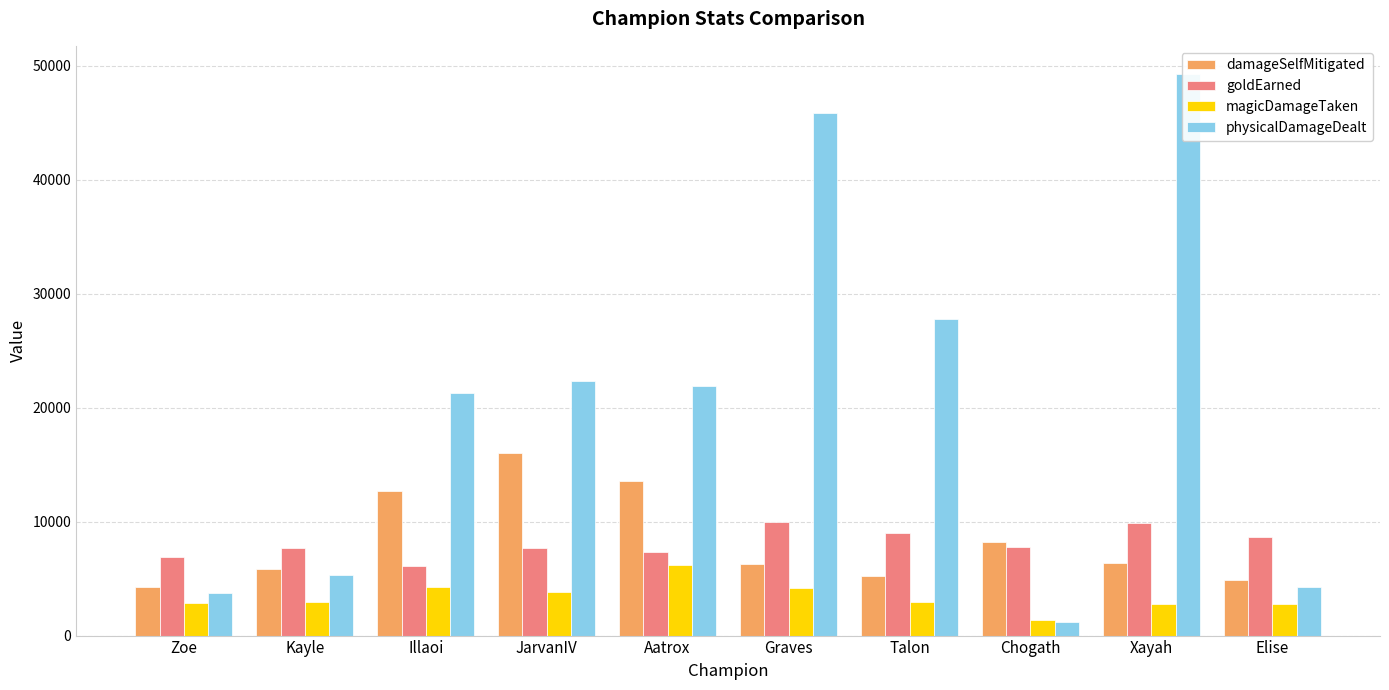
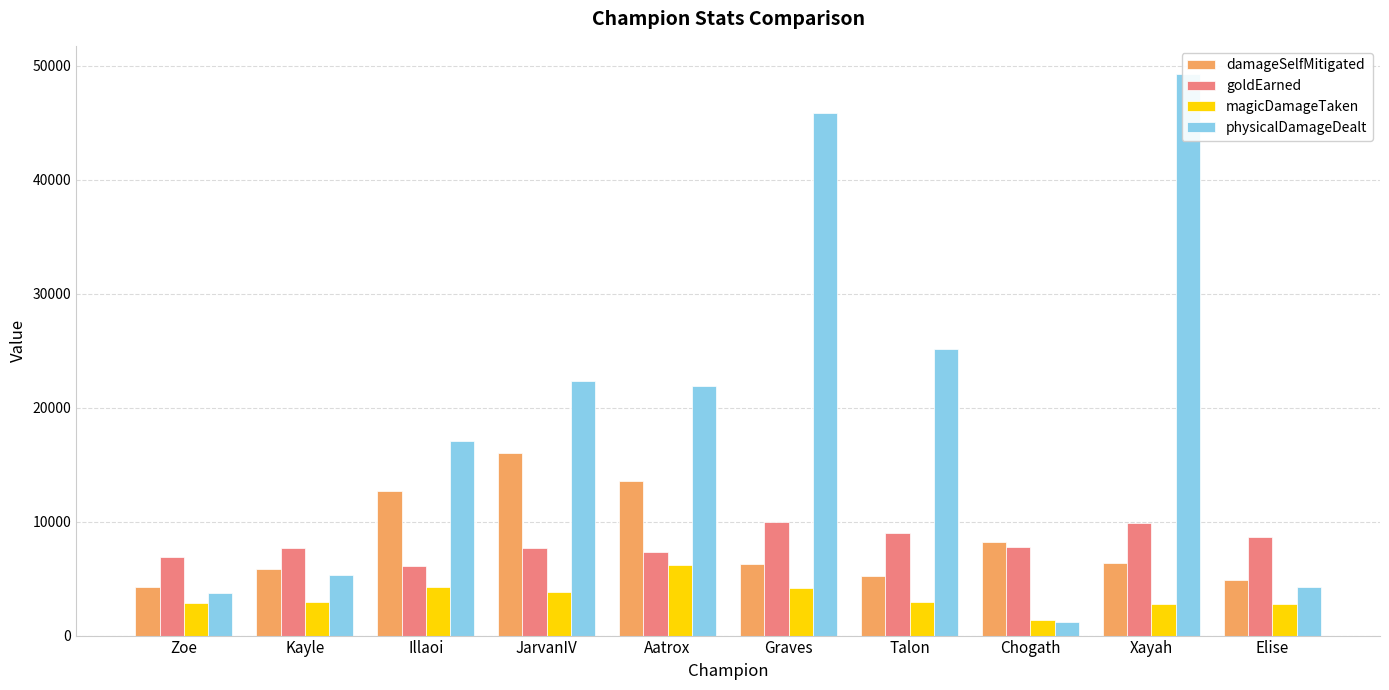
  {
    "magicDamageTaken": {
      "Zoe": 2800,
      "Kayle": 2900,
      "Illaoi": 4300,
      "JarvanIV": 3800,
      "Aatrox": 6200,
      "Graves": 4200,
      "Talon": 3000,
      "Chogath": 1400,
      "Xayah": 2700,
      "Elise": 2800
    },
    "physicalDamageDealt": {
      "Zoe": 3700,
      "Kayle": 5300,
-     "Illaoi": 21200,
+     "Illaoi": 17000,
      "JarvanIV": 22400,
      "Aatrox": 21900,
      "Graves": 45900,
-     "Talon": 27800,
+     "Talon": 25100,
      "Chogath": 1200,
      "Elise": 4200
    }
  }
